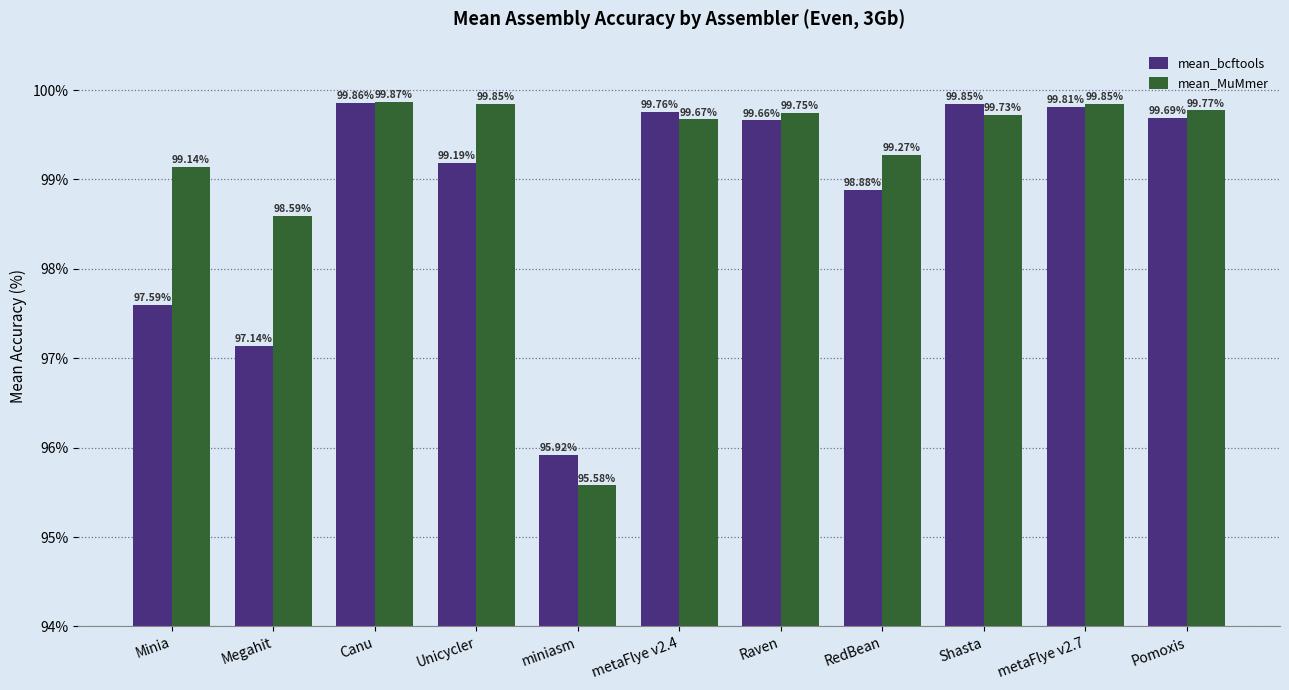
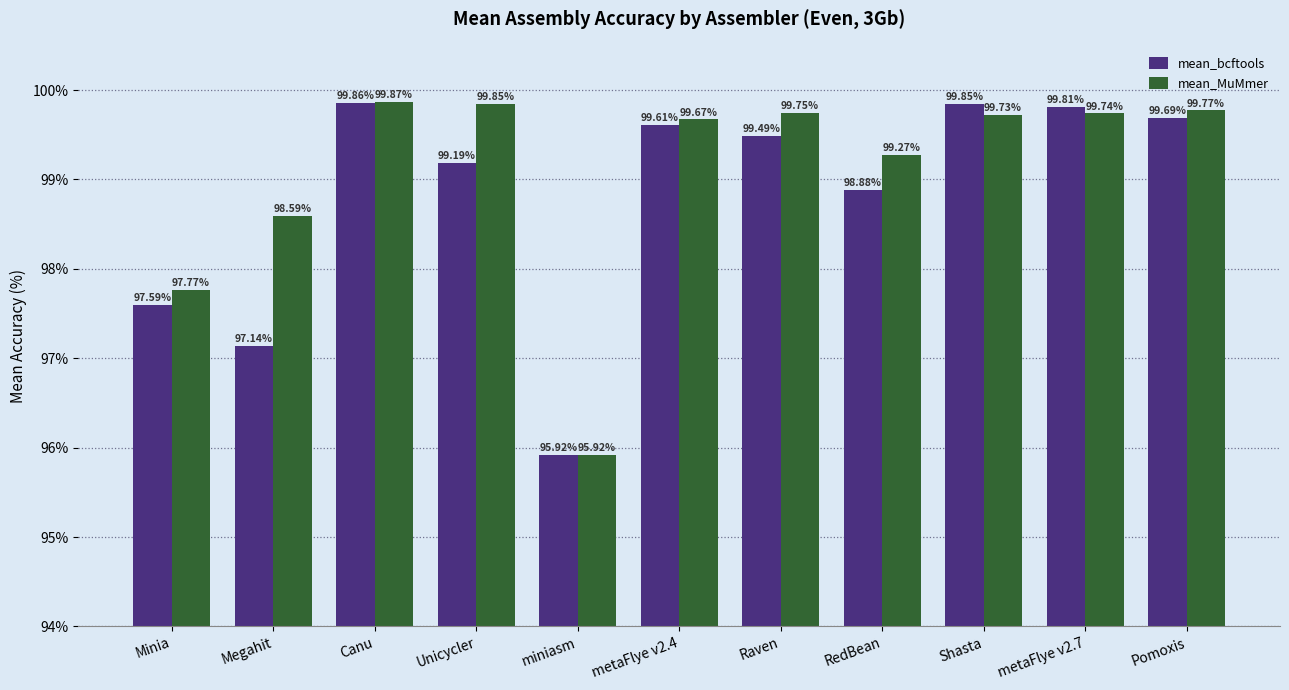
  {
    "mean_bcftools": {
      "Minia": "97.59%",
      "Megahit": "97.14%",
      "Canu": "99.86%",
      "Unicycler": "99.19%",
      "miniasm": "95.92%",
-     "metaFlye v2.4": "99.76%",
-     "Raven": "99.66%",
+     "metaFlye v2.4": "99.61%",
+     "Raven": "99.49%",
      "RedBean": "98.88%",
      "Shasta": "99.85%",
      "metaFlye v2.7": "99.81%",
      "Pomoxis": "99.69%"
    },
    "mean_MuMmer": {
-     "Minia": "99.14%",
+     "Minia": "97.77%",
      "Megahit": "98.59%",
      "Canu": "99.87%",
      "Unicycler": "99.85%",
-     "miniasm": "95.58%",
+     "miniasm": "95.92%",
      "metaFlye v2.4": "99.67%",
      "Raven": "99.75%",
      "RedBean": "99.27%",
      "Shasta": "99.73%",
-     "metaFlye v2.7": "99.85%",
+     "metaFlye v2.7": "99.74%",
      "Pomoxis": "99.77%"
    }
  }
